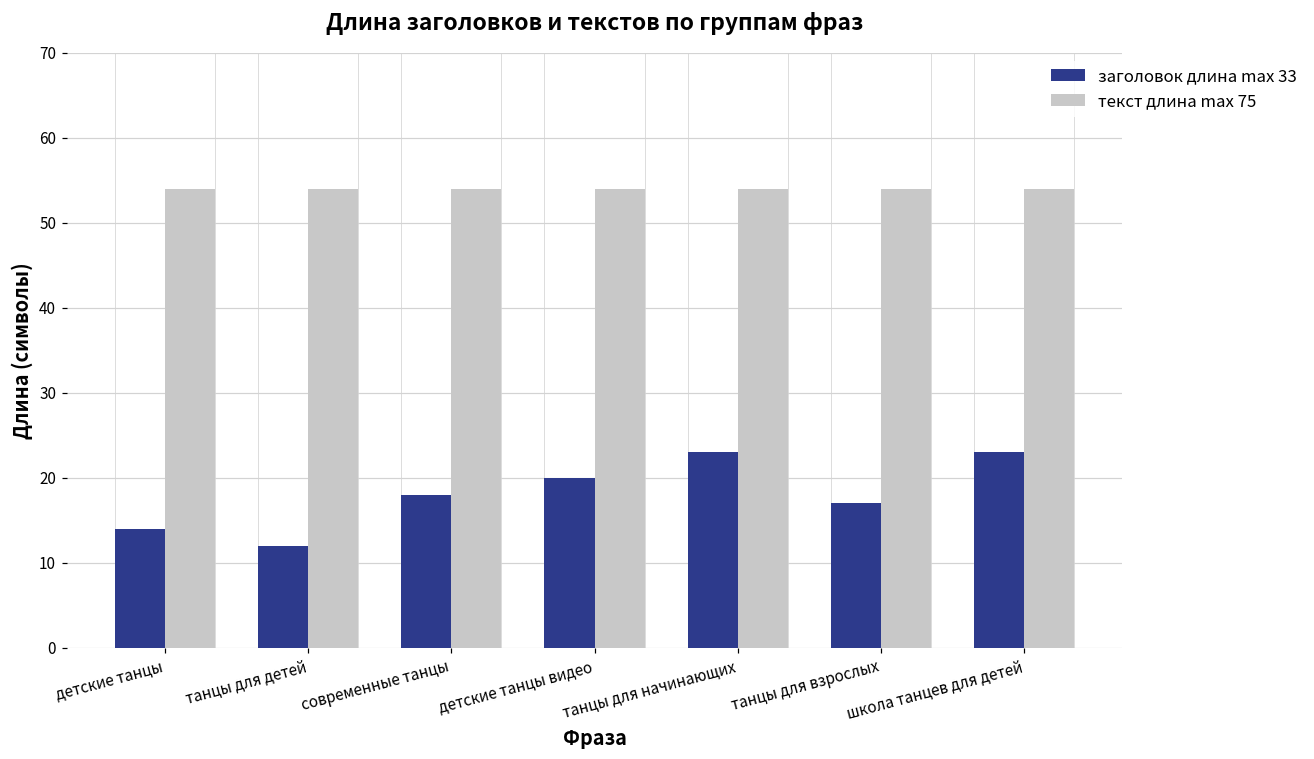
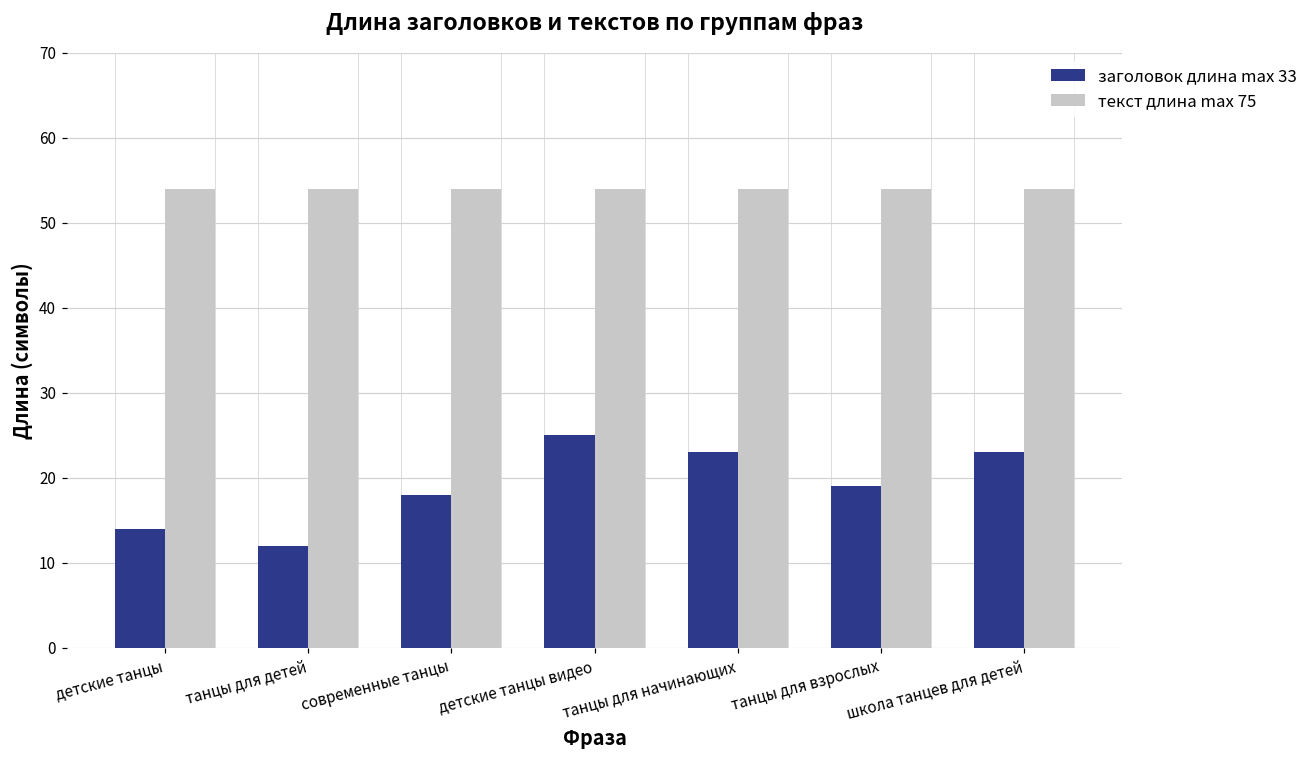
  {
    "заголовок длина max 33": {
      "детские танцы": 14,
      "танцы для детей": 12,
      "современные танцы": 18,
-     "детские танцы видео": 20,
+     "детские танцы видео": 25,
      "танцы для начинающих": 23,
-     "танцы для взрослых": 17,
+     "танцы для взрослых": 19,
      "школа танцев для детей": 23
    },
    "текст длина max 75": {
      "детские танцы": 54,
      "танцы для детей": 54,
      "современные танцы": 54,
      "детские танцы видео": 54,
      "танцы для начинающих": 54,
      "танцы для взрослых": 54,
      "школа танцев для детей": 54
    }
  }
